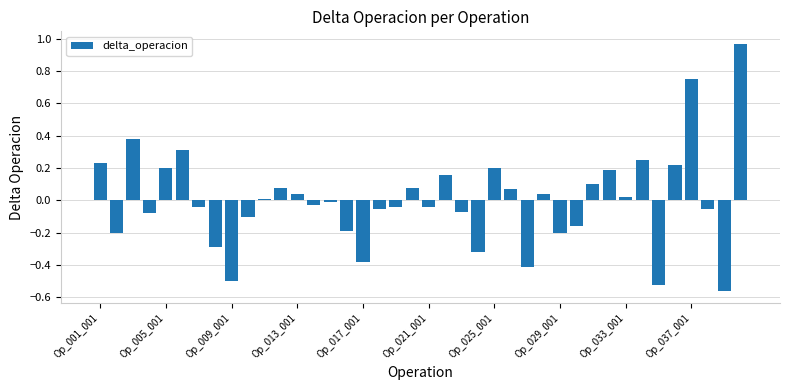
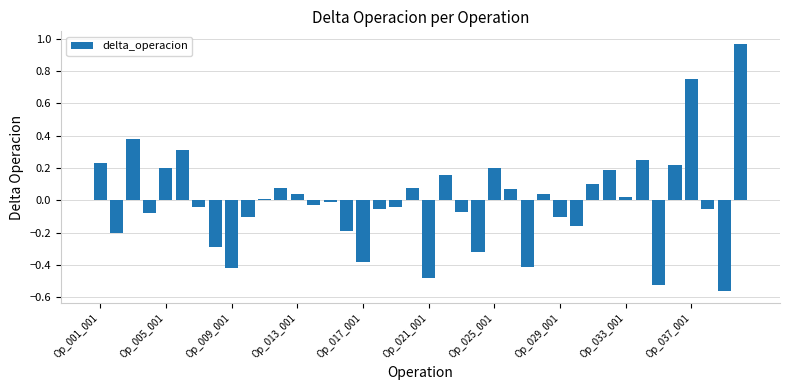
  {
    "Op_001_001": 0.23,
    "Op_005_001": 0.20,
-   "Op_009_001": -0.50,
+   "Op_009_001": -0.42,
    "Op_013_001": 0.04,
    "Op_017_001": -0.38,
-   "Op_021_001": -0.04,
+   "Op_021_001": -0.48,
    "Op_025_001": 0.20,
-   "Op_029_001": -0.2,
+   "Op_029_001": -0.1,
    "Op_033_001": 0.02,
    "Op_037_001": 0.75
  }
